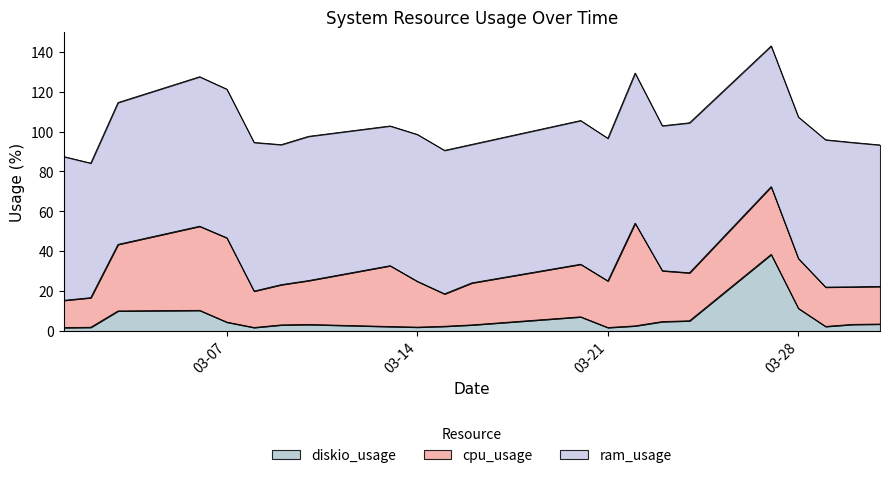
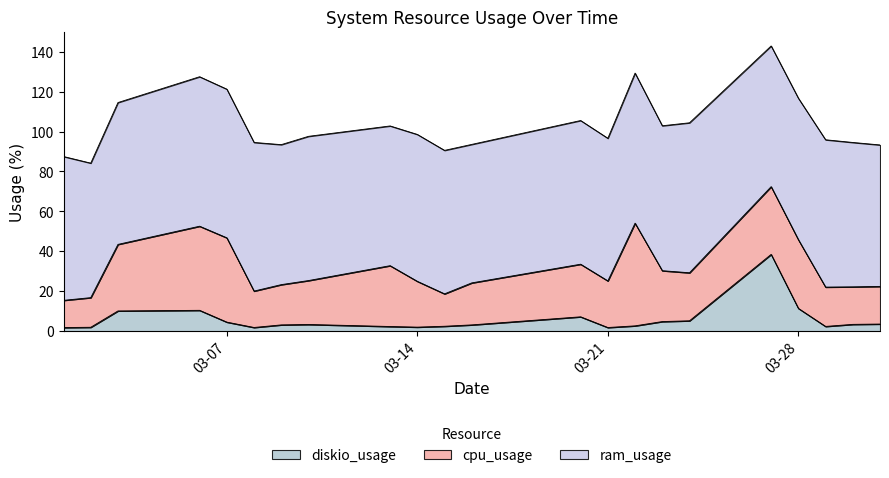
  {
    "cpu_usage": {
      "03-07": 42,
      "03-14": 23,
      "03-21": 23,
-     "03-28": 25
+     "03-28": 34
    }
  }
